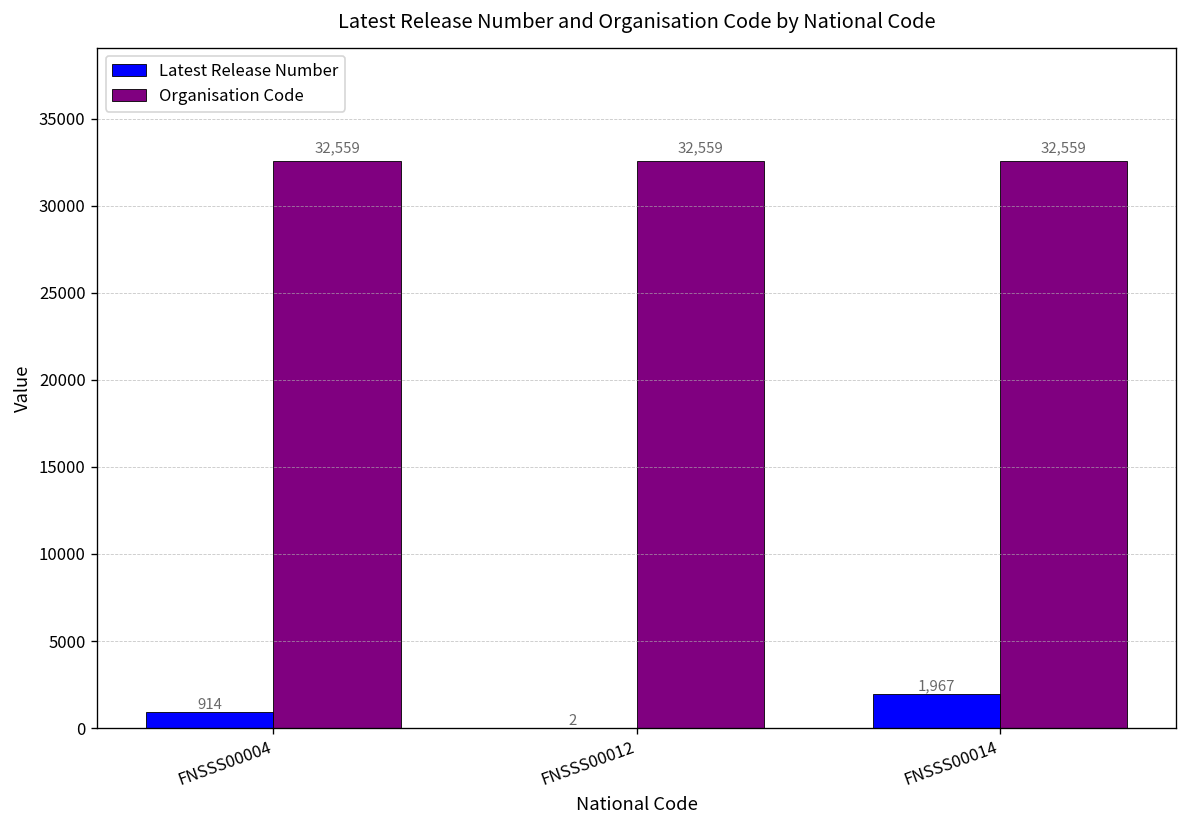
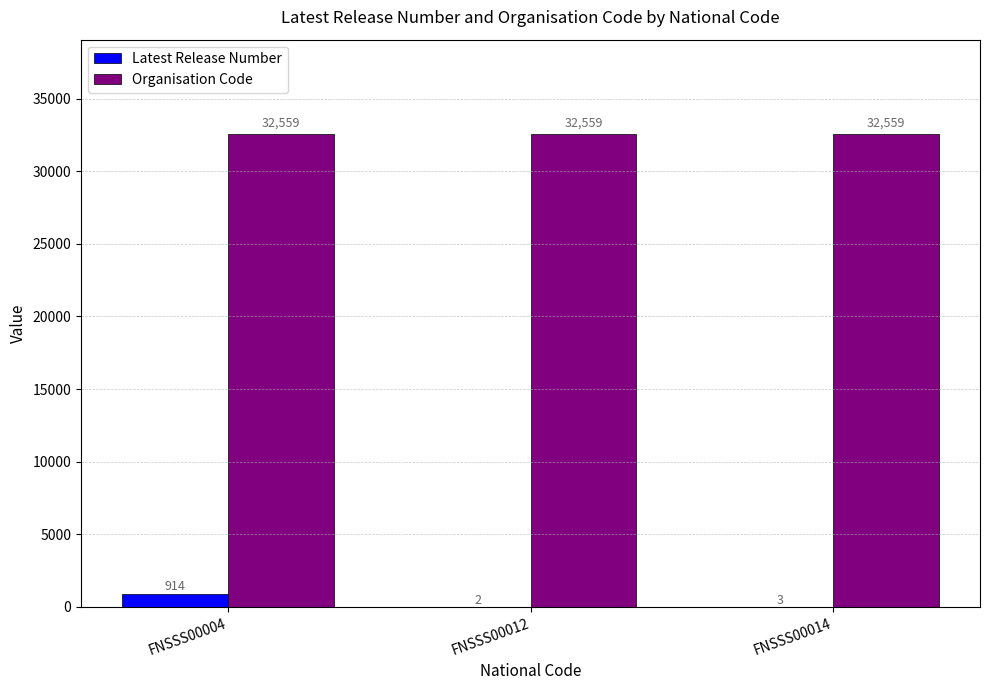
  {
    "Latest Release Number": {
      "FNSSS00004": "914",
      "FNSSS00012": "2",
-     "FNSSS00014": "1,967"
+     "FNSSS00014": "3"
    },
    "Organisation Code": {
      "FNSSS00004": "32,559",
      "FNSSS00012": "32,559",
      "FNSSS00014": "32,559"
    }
  }
